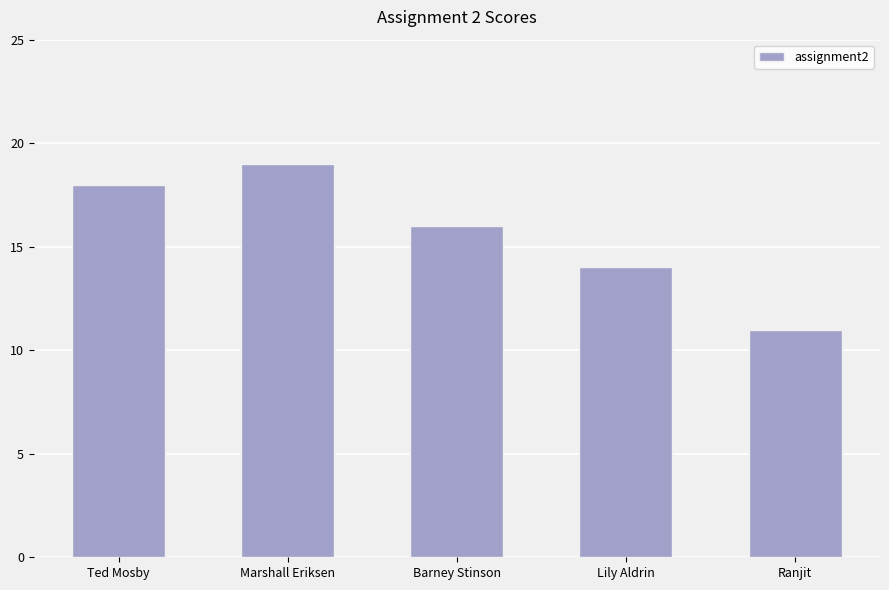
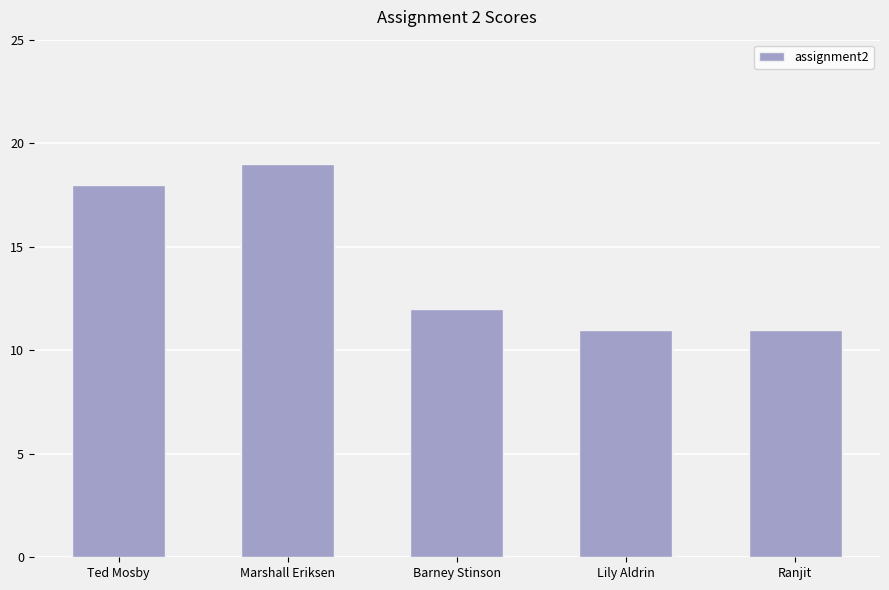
  {
    "Ted Mosby": 18,
    "Marshall Eriksen": 19,
-   "Barney Stinson": 16,
-   "Lily Aldrin": 14,
+   "Barney Stinson": 12,
+   "Lily Aldrin": 11,
    "Ranjit": 11
  }
